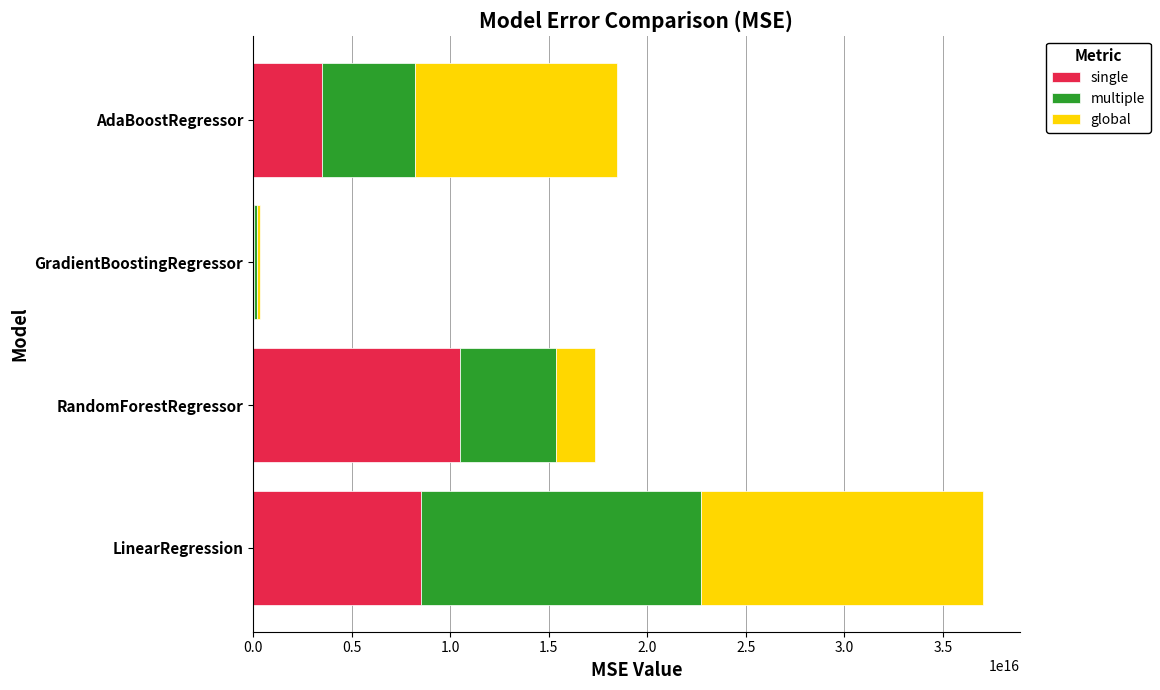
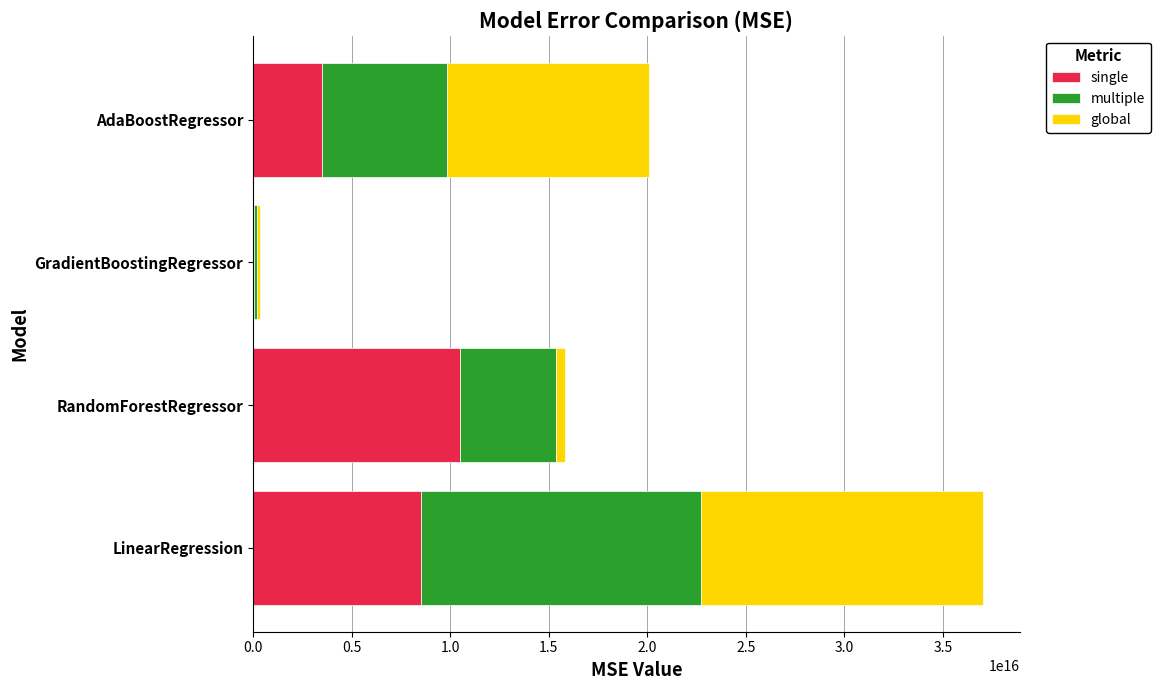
  {
    "single": {
      "AdaBoostRegressor": 3500000000000000,
      "RandomForestRegressor": 10500000000000000,
      "LinearRegression": 8500000000000000
    },
    "multiple": {
-     "AdaBoostRegressor": 4700000000000000,
+     "AdaBoostRegressor": 6400000000000000,
      "GradientBoostingRegressor": 200000000000000,
      "RandomForestRegressor": 4900000000000000,
      "LinearRegression": 14200000000000000
    },
    "global": {
      "AdaBoostRegressor": 10300000000000000,
      "GradientBoostingRegressor": 200000000000000,
-     "RandomForestRegressor": 2000000000000000,
+     "RandomForestRegressor": 500000000000000,
      "LinearRegression": 14300000000000000
    }
  }
